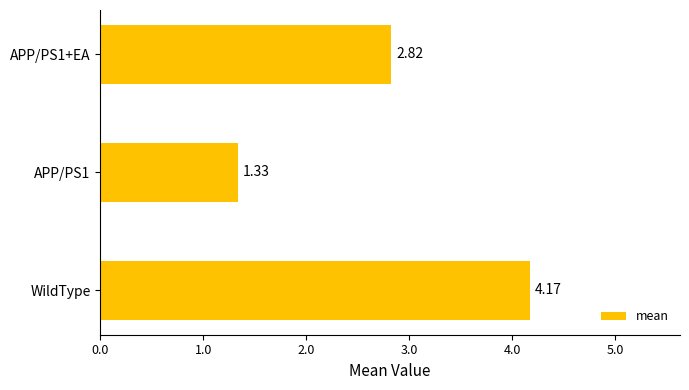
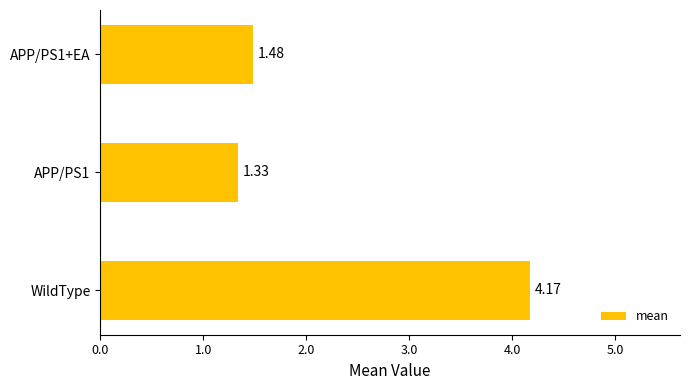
  {
-   "APP/PS1+EA": 2.82,
+   "APP/PS1+EA": 1.48,
    "APP/PS1": 1.33,
    "WildType": 4.17
  }
